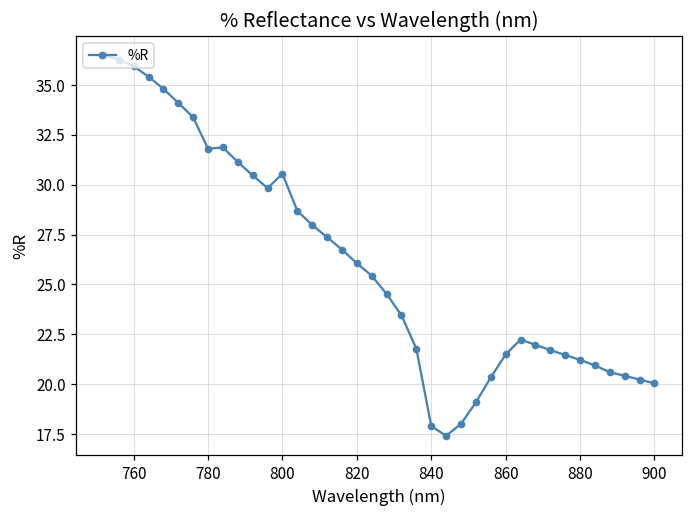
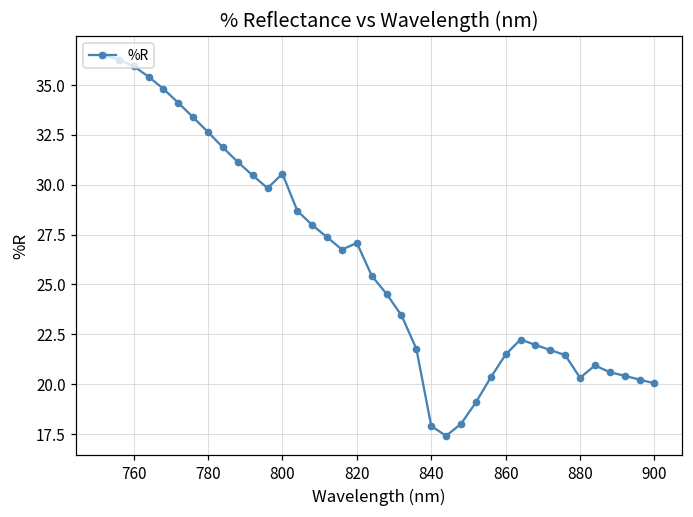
  {
-   "780": 31.8,
+   "780": 32.6,
    "800": 30.6,
-   "820": 26.1,
+   "820": 27.1,
    "840": 17.9,
    "860": 21.5,
-   "880": 21.2,
+   "880": 20.3,
    "900": 20.0
  }
